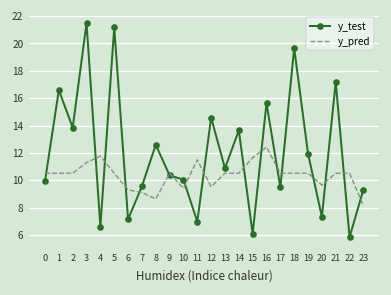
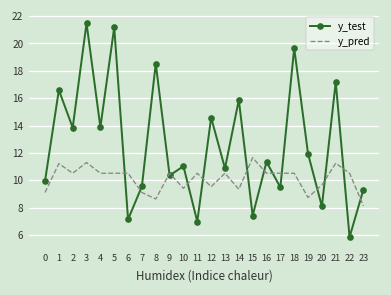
  {
    "y_test": {
      "0": 9.9,
      "1": 16.6,
      "2": 13.8,
      "3": 21.5,
-     "4": 6.6,
+     "4": 13.9,
      "5": 21.2,
      "6": 7.1,
      "7": 9.6,
-     "8": 12.6,
-     "10": 10.0,
+     "8": 18.5,
+     "10": 11.0,
      "11": 7.0,
      "12": 14.6,
      "13": 10.9,
-     "14": 13.6,
-     "15": 6.1,
-     "16": 15.6,
+     "14": 15.9,
+     "15": 7.4,
+     "16": 11.3,
      "17": 9.5,
      "18": 19.7,
      "19": 11.9,
-     "20": 7.3,
+     "20": 8.1,
      "21": 17.2,
      "22": 5.8,
      "23": 9.3
    },
    "y_pred": {
-     "0": 10.5,
-     "1": 10.5,
+     "0": 9.1,
+     "1": 11.2,
      "2": 10.5,
      "3": 11.3,
-     "4": 11.8,
+     "4": 10.5,
      "5": 10.5,
-     "6": 9.3,
+     "6": 10.5,
      "7": 9.1,
      "8": 8.6,
      "10": 9.4,
-     "11": 11.5,
+     "11": 10.5,
      "12": 9.5,
      "13": 10.5,
-     "14": 10.5,
+     "14": 9.3,
      "15": 11.6,
-     "16": 12.4,
+     "16": 10.5,
      "17": 10.5,
      "18": 10.5,
-     "19": 10.5,
+     "19": 8.7,
      "20": 9.6,
-     "21": 10.5,
+     "21": 11.2,
      "22": 10.5,
      "23": 8.1
    }
  }
